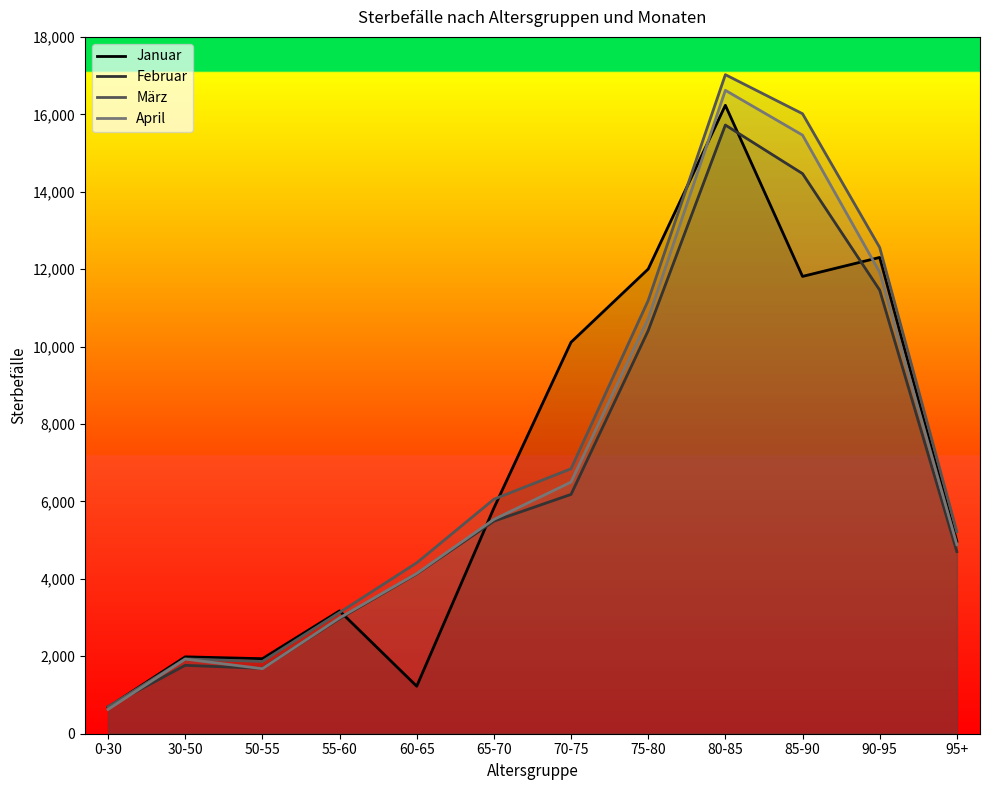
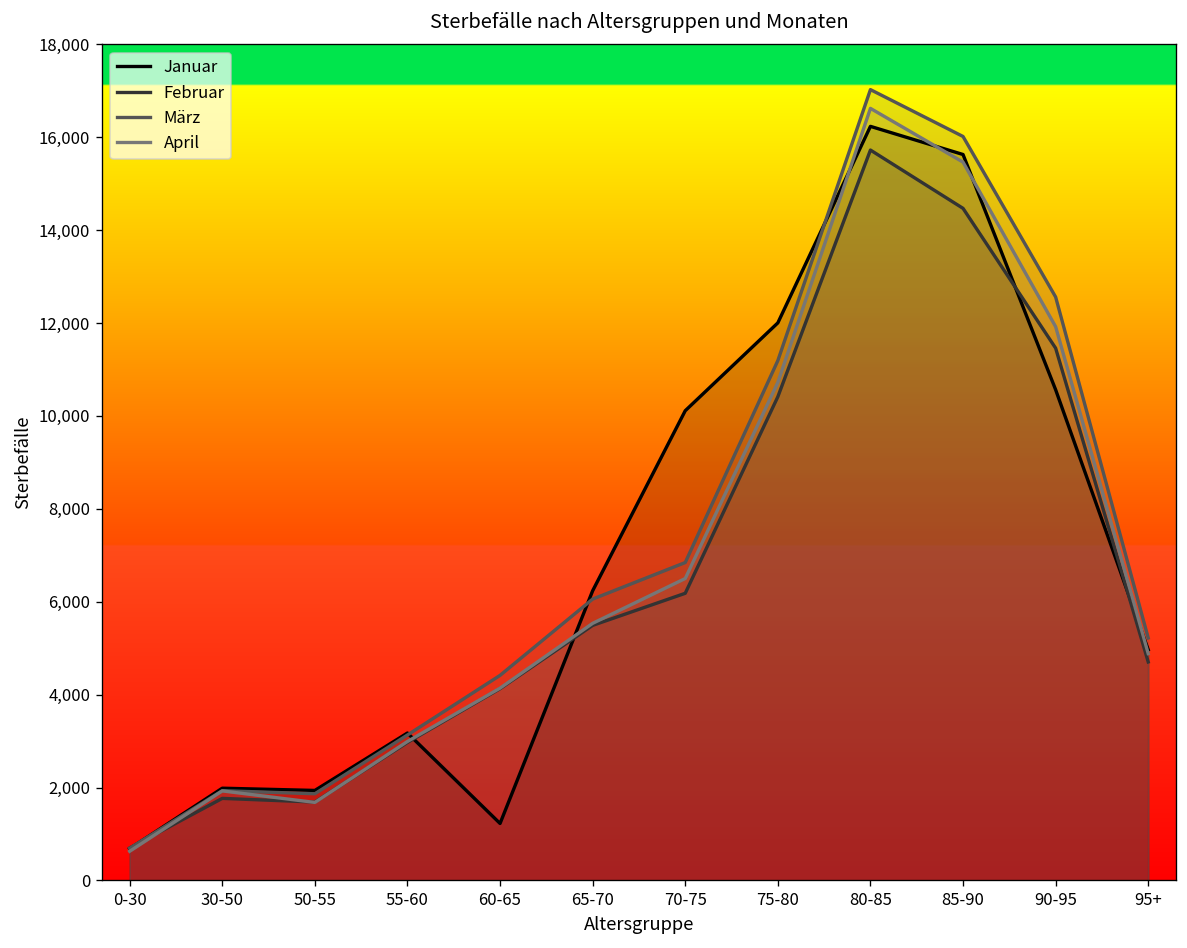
  {
    "Januar": {
      "50-55": "1,900",
      "60-65": "1,200",
-     "65-70": "5,800",
+     "65-70": "6,200",
      "70-75": "10,100",
      "75-80": "12,000",
      "80-85": "16,200",
-     "85-90": "11,800",
-     "90-95": "12,300",
+     "85-90": "15,600",
+     "90-95": "10,600",
      "95+": "5,000"
    }
  }
